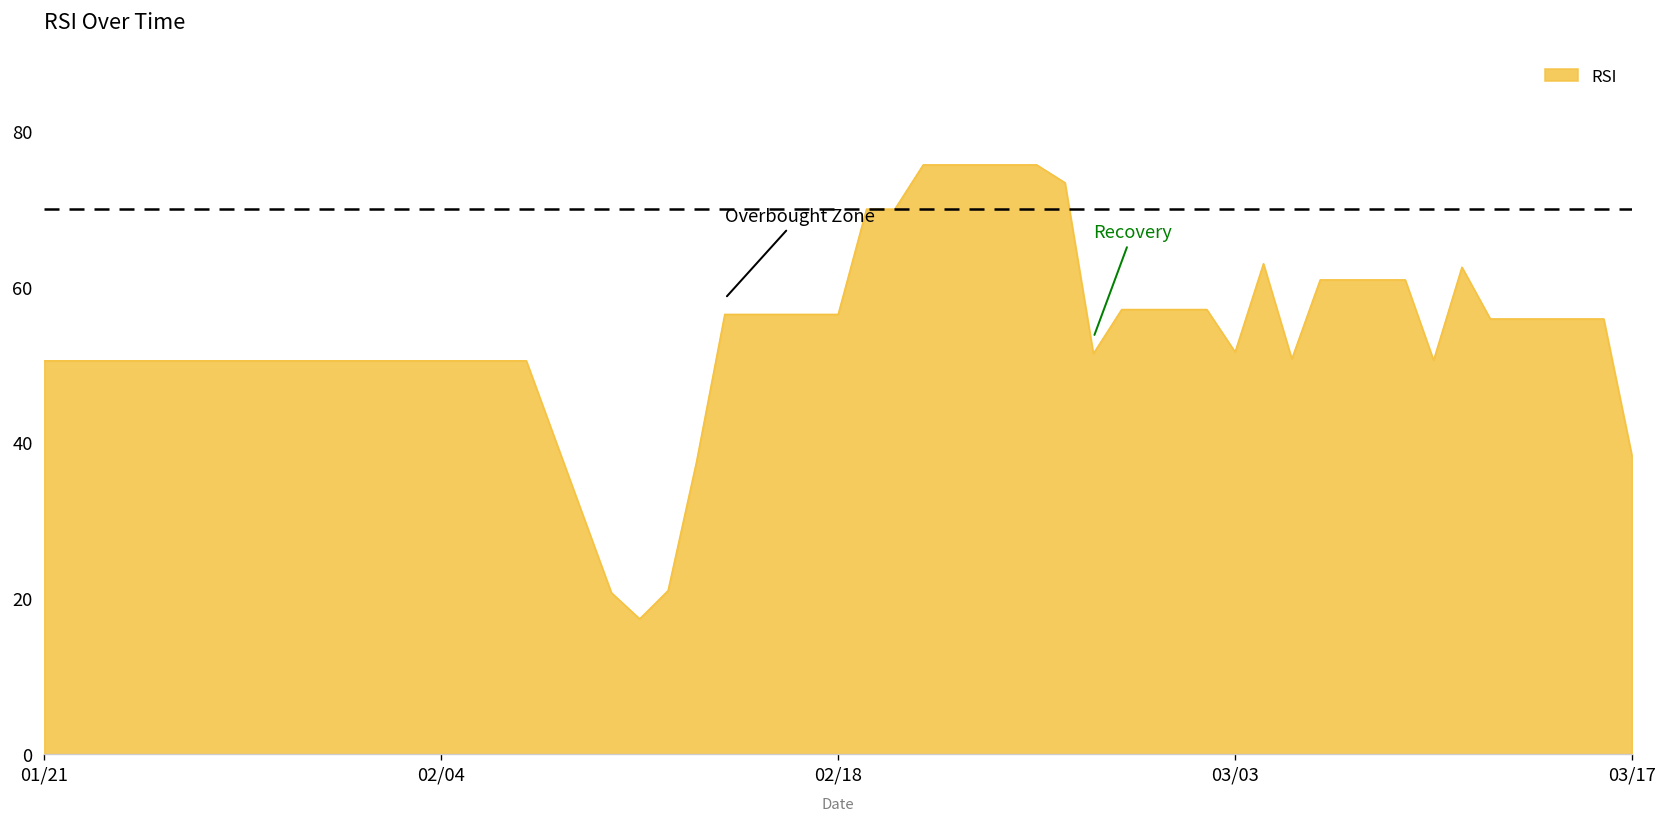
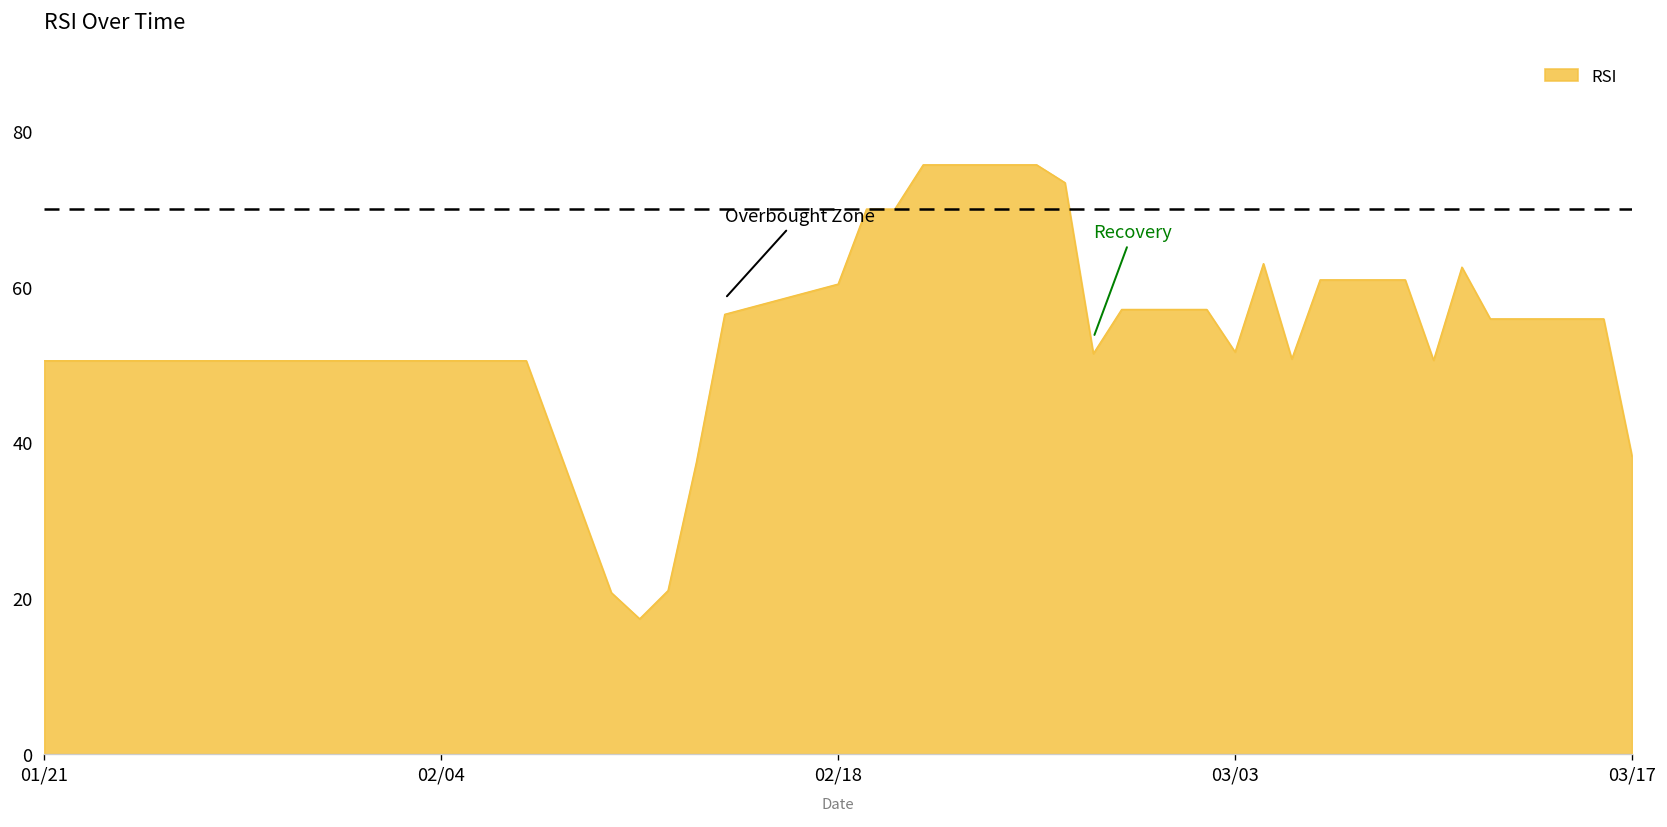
  {
    "01/21": 50,
    "02/04": 50,
-   "02/18": 56,
+   "02/18": 60,
    "03/03": 52,
    "03/17": 38
  }
